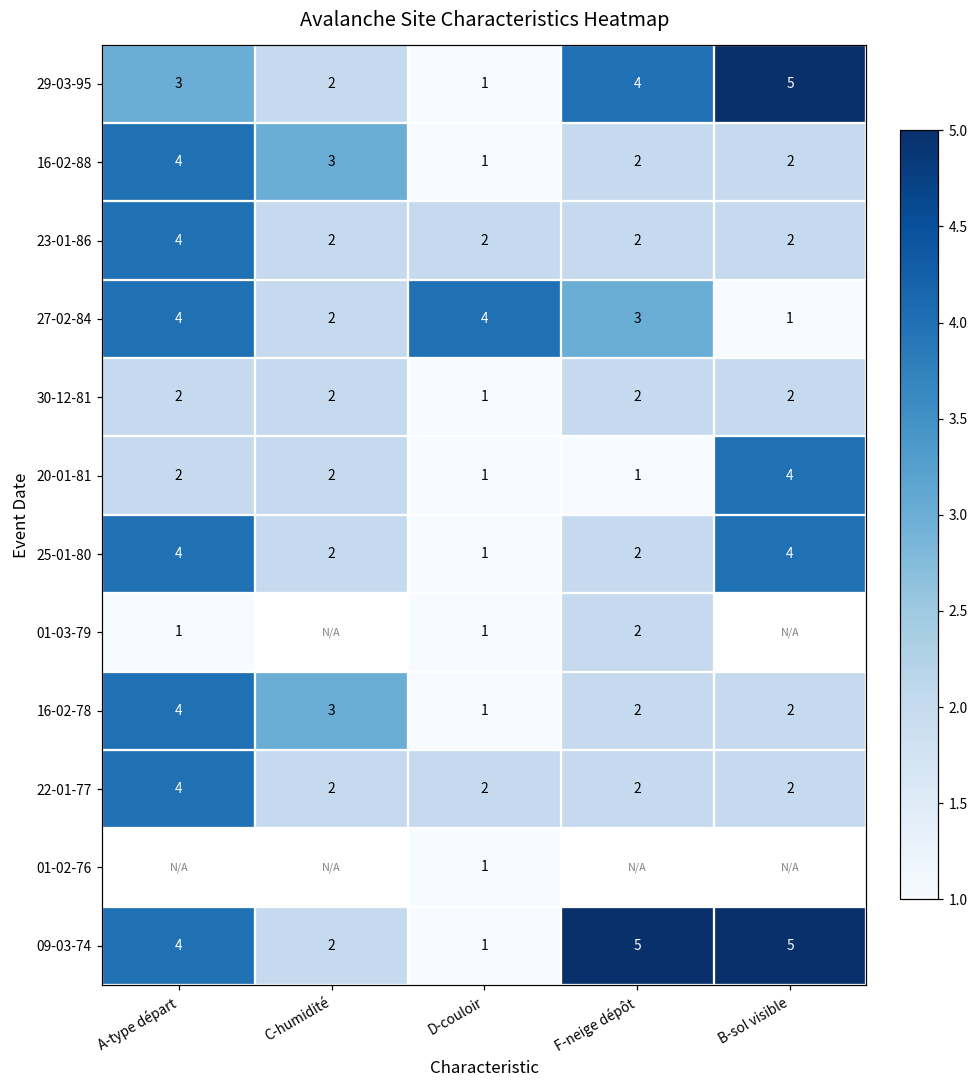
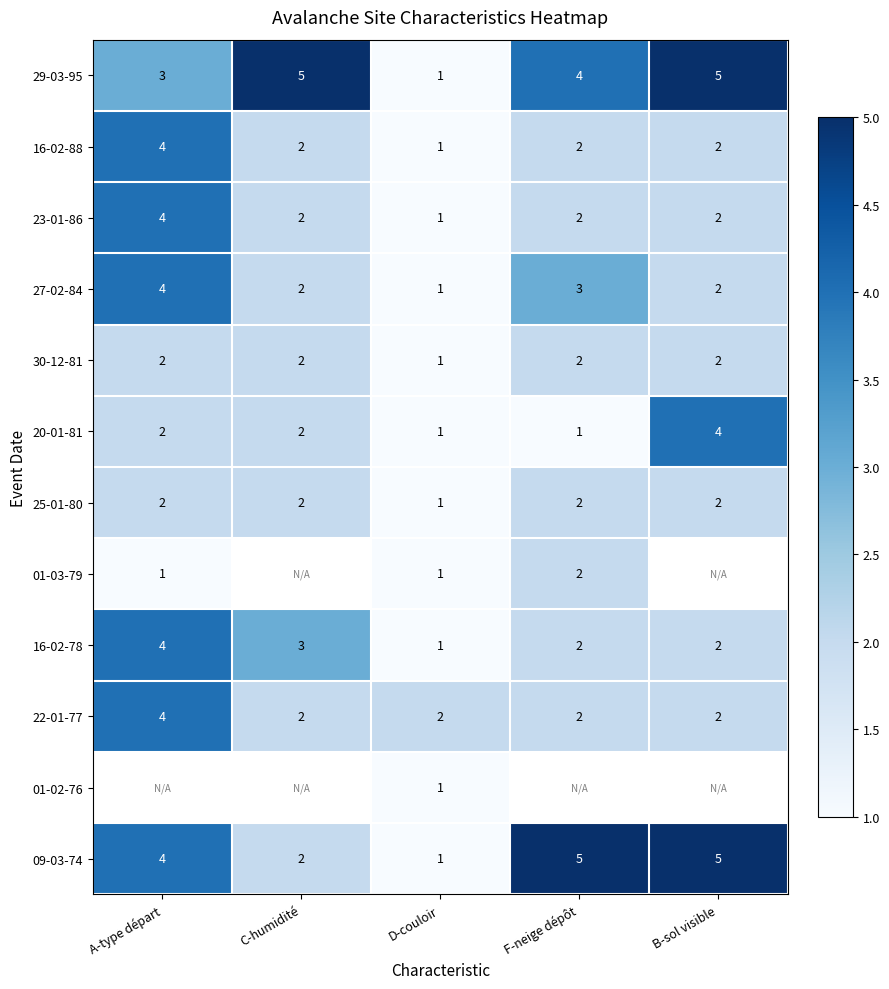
  {
    "29-03-95": {
      "A-type départ": 3,
-     "C-humidité": 2,
+     "C-humidité": 5,
      "D-couloir": 1,
      "F-neige dépôt": 4,
      "B-sol visible": 5
    },
    "16-02-88": {
      "A-type départ": 4,
-     "C-humidité": 3,
+     "C-humidité": 2,
      "D-couloir": 1,
      "F-neige dépôt": 2,
      "B-sol visible": 2
    },
    "23-01-86": {
      "A-type départ": 4,
      "C-humidité": 2,
-     "D-couloir": 2,
+     "D-couloir": 1,
      "F-neige dépôt": 2,
      "B-sol visible": 2
    },
    "27-02-84": {
      "A-type départ": 4,
      "C-humidité": 2,
-     "D-couloir": 4,
+     "D-couloir": 1,
      "F-neige dépôt": 3,
-     "B-sol visible": 1
+     "B-sol visible": 2
    },
    "30-12-81": {
      "A-type départ": 2,
      "C-humidité": 2,
      "D-couloir": 1,
      "F-neige dépôt": 2,
      "B-sol visible": 2
    },
    "20-01-81": {
      "A-type départ": 2,
      "C-humidité": 2,
      "D-couloir": 1,
      "F-neige dépôt": 1,
      "B-sol visible": 4
    },
    "25-01-80": {
-     "A-type départ": 4,
+     "A-type départ": 2,
      "C-humidité": 2,
      "D-couloir": 1,
      "F-neige dépôt": 2,
-     "B-sol visible": 4
+     "B-sol visible": 2
    },
    "01-03-79": {
      "A-type départ": 1,
      "D-couloir": 1,
      "F-neige dépôt": 2
    },
    "16-02-78": {
      "A-type départ": 4,
      "C-humidité": 3,
      "D-couloir": 1,
      "F-neige dépôt": 2,
      "B-sol visible": 2
    },
    "22-01-77": {
      "A-type départ": 4,
      "C-humidité": 2,
      "D-couloir": 2,
      "F-neige dépôt": 2,
      "B-sol visible": 2
    },
    "01-02-76": {
      "D-couloir": 1
    },
    "09-03-74": {
      "A-type départ": 4,
      "C-humidité": 2,
      "D-couloir": 1,
      "F-neige dépôt": 5,
      "B-sol visible": 5
    }
  }
